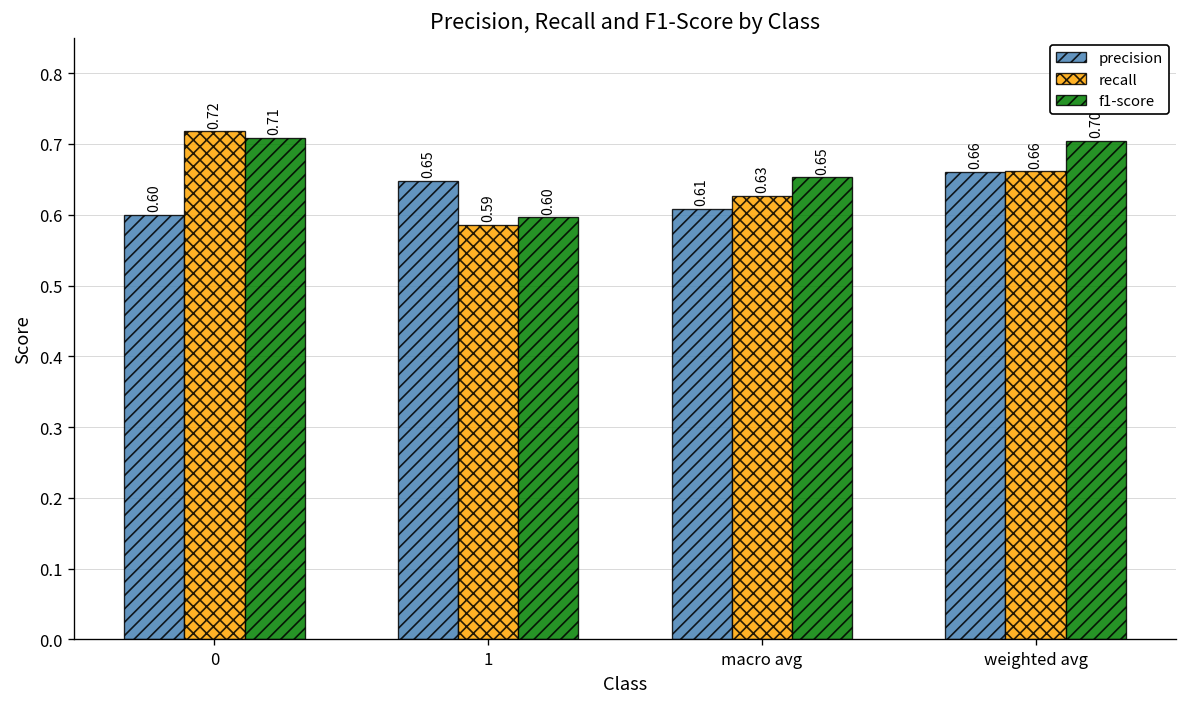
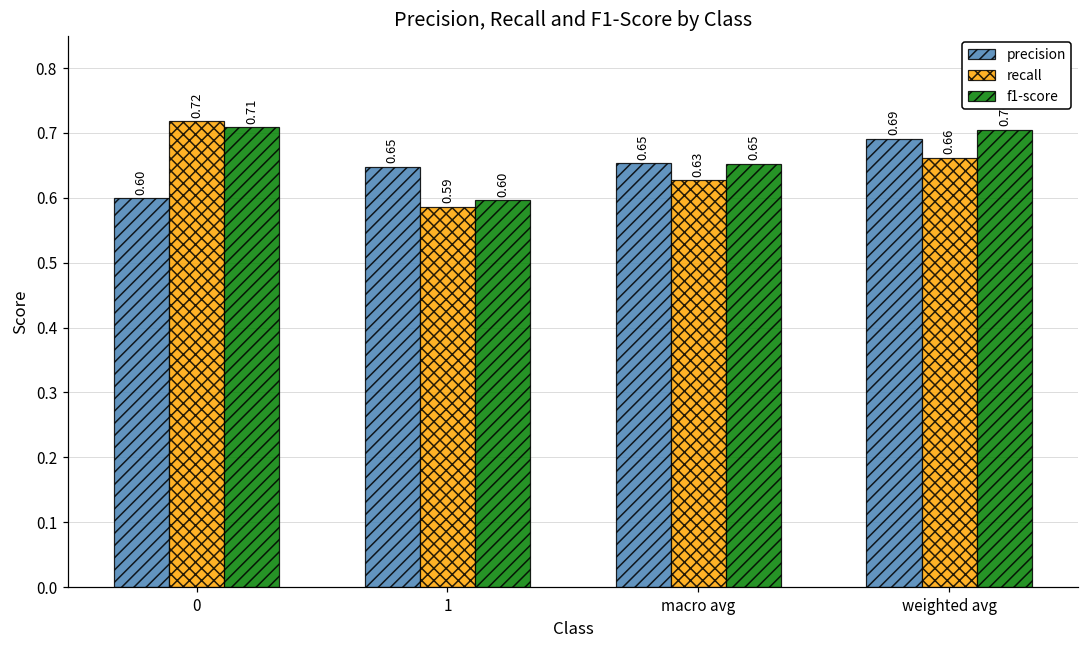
  {
    "precision": {
      "0": 0.60,
      "1": 0.65,
-     "macro avg": 0.61,
-     "weighted avg": 0.66
+     "macro avg": 0.65,
+     "weighted avg": 0.69
    },
    "recall": {
      "0": 0.72,
      "1": 0.59,
      "macro avg": 0.63,
      "weighted avg": 0.66
    },
    "f1-score": {
      "0": 0.71,
      "1": 0.60,
      "macro avg": 0.65
    }
  }
